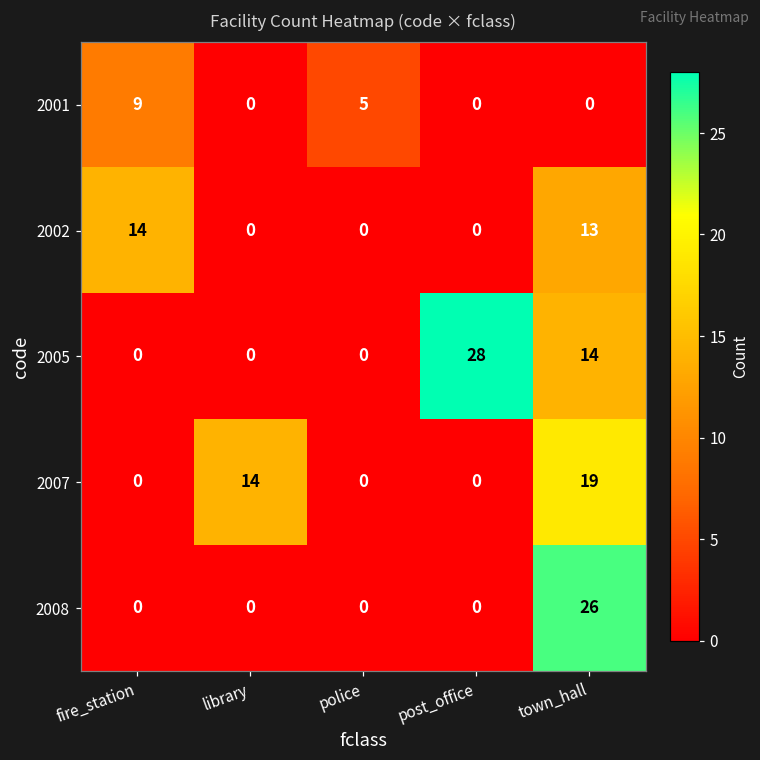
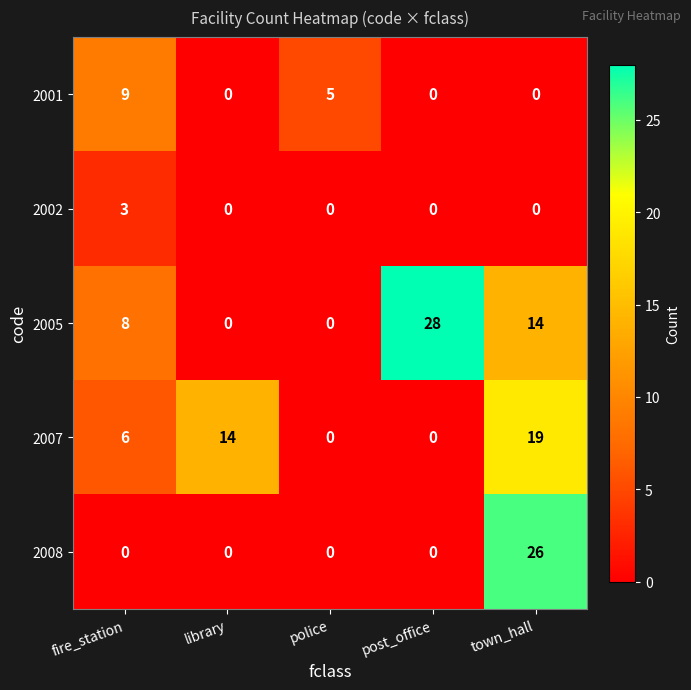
  {
    "2001": {
      "fire_station": 9,
      "library": 0,
      "police": 5,
      "post_office": 0,
      "town_hall": 0
    },
    "2002": {
-     "fire_station": 14,
+     "fire_station": 3,
      "library": 0,
      "police": 0,
      "post_office": 0,
-     "town_hall": 13
+     "town_hall": 0
    },
    "2005": {
-     "fire_station": 0,
+     "fire_station": 8,
      "library": 0,
      "police": 0,
      "post_office": 28,
      "town_hall": 14
    },
    "2007": {
-     "fire_station": 0,
+     "fire_station": 6,
      "library": 14,
      "police": 0,
      "post_office": 0,
      "town_hall": 19
    },
    "2008": {
      "fire_station": 0,
      "library": 0,
      "police": 0,
      "post_office": 0,
      "town_hall": 26
    }
  }
